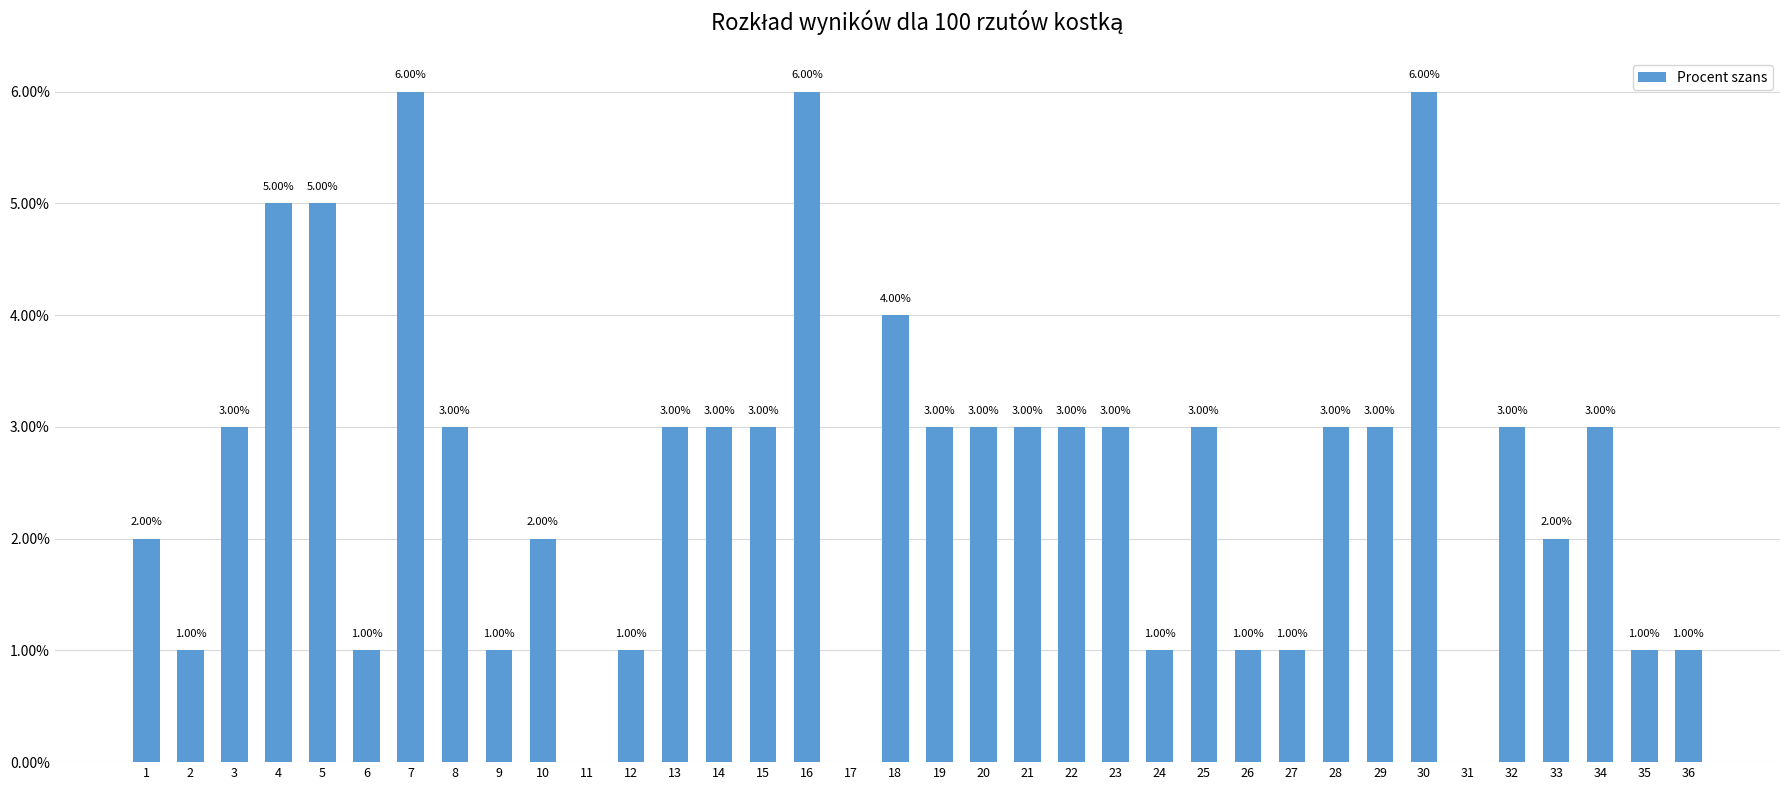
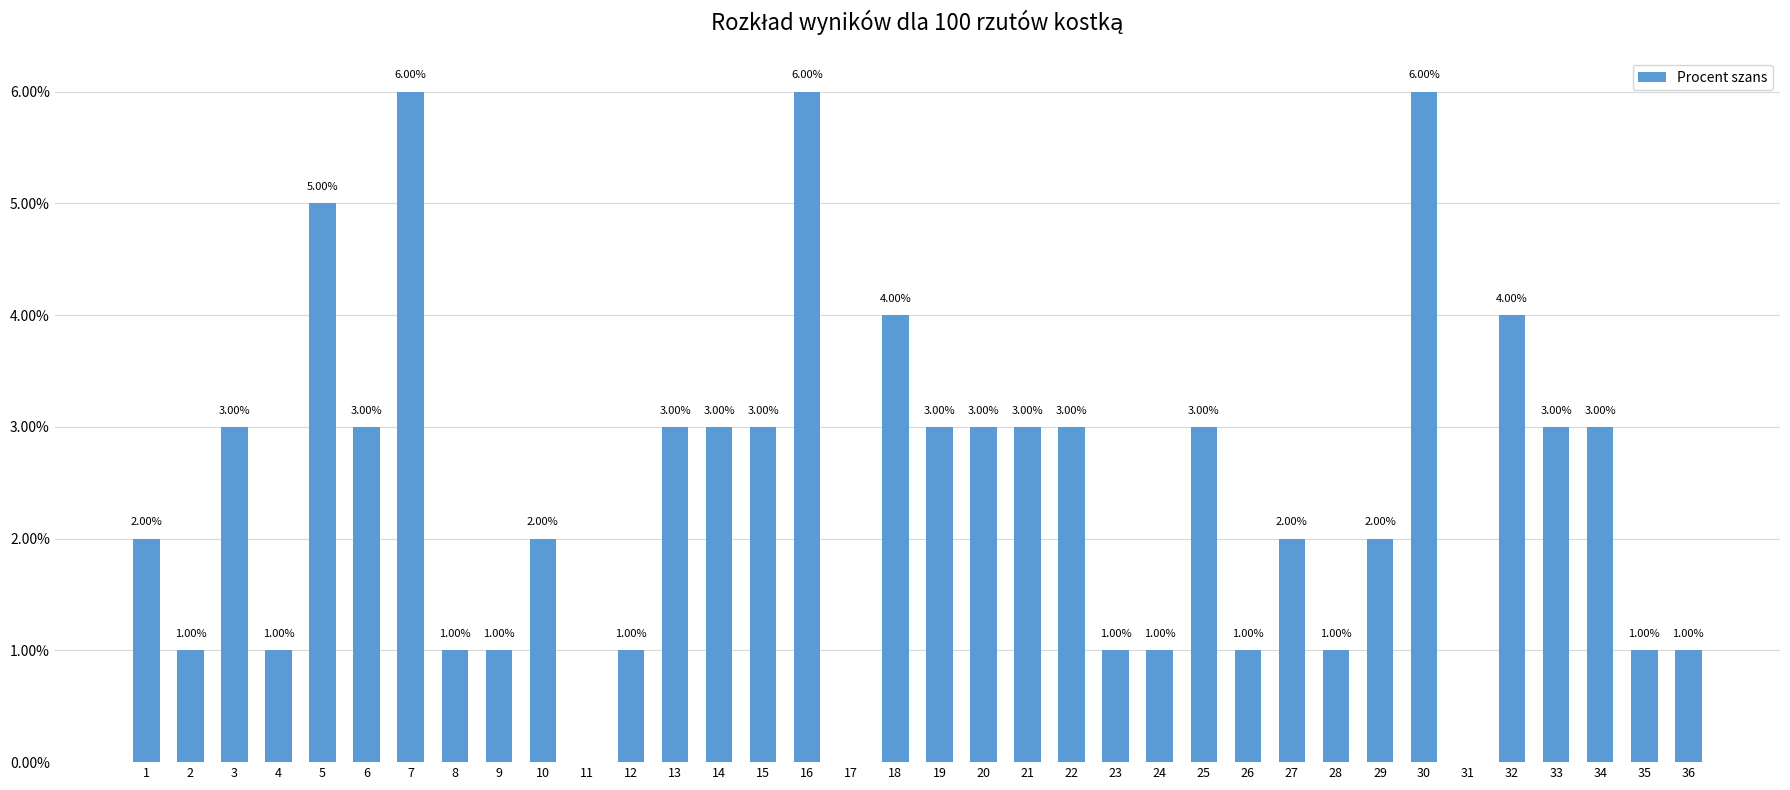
  {
    "1": "2.00%",
    "2": "1.00%",
    "3": "3.00%",
-   "4": "5.00%",
+   "4": "1.00%",
    "5": "5.00%",
-   "6": "1.00%",
+   "6": "3.00%",
    "7": "6.00%",
-   "8": "3.00%",
+   "8": "1.00%",
    "9": "1.00%",
    "10": "2.00%",
    "12": "1.00%",
    "13": "3.00%",
    "14": "3.00%",
    "15": "3.00%",
    "16": "6.00%",
    "18": "4.00%",
    "19": "3.00%",
    "20": "3.00%",
    "21": "3.00%",
    "22": "3.00%",
-   "23": "3.00%",
+   "23": "1.00%",
    "24": "1.00%",
    "25": "3.00%",
    "26": "1.00%",
-   "27": "1.00%",
-   "28": "3.00%",
-   "29": "3.00%",
+   "27": "2.00%",
+   "28": "1.00%",
+   "29": "2.00%",
    "30": "6.00%",
-   "32": "3.00%",
-   "33": "2.00%",
+   "32": "4.00%",
+   "33": "3.00%",
    "34": "3.00%",
    "35": "1.00%",
    "36": "1.00%"
  }
